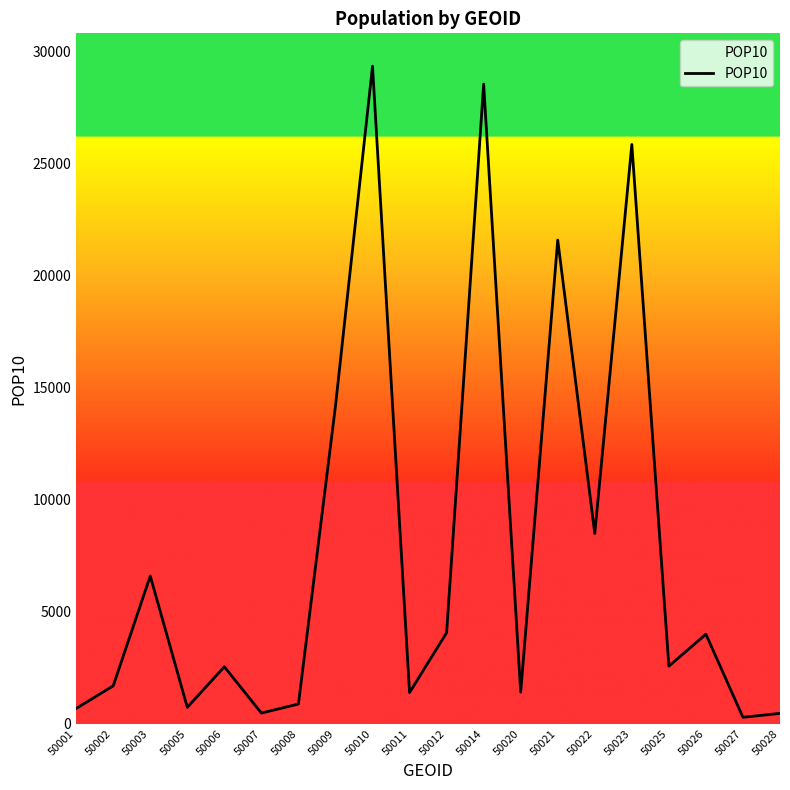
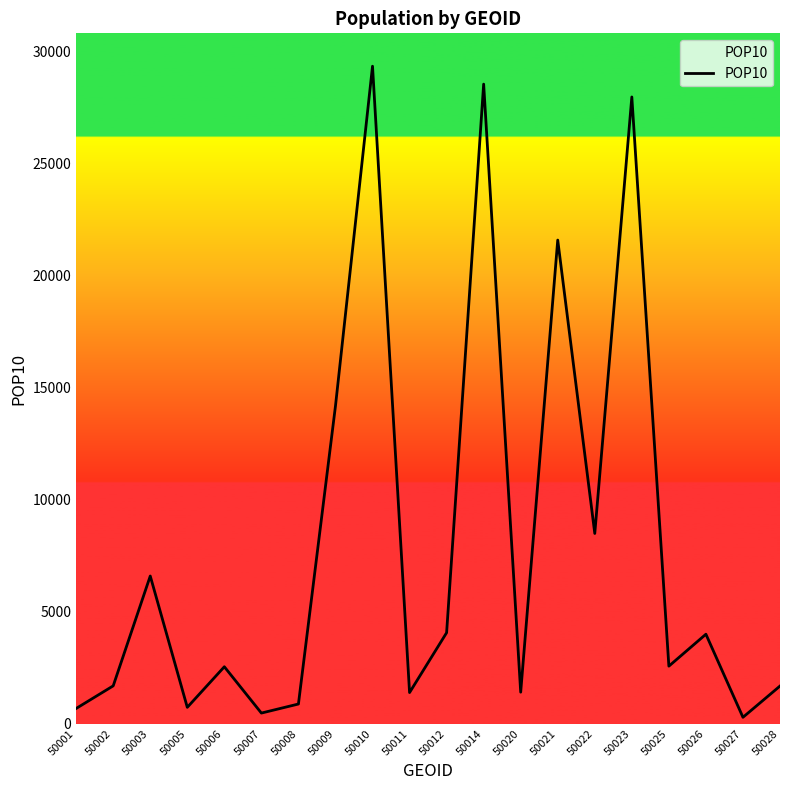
  {
    "50001": 700,
    "50002": 1700,
    "50003": 6600,
    "50005": 700,
    "50006": 2500,
    "50007": 500,
    "50008": 900,
    "50009": 14200,
    "50010": 29400,
    "50011": 1400,
    "50012": 4100,
    "50014": 28600,
    "50020": 1400,
    "50021": 21600,
    "50022": 8500,
-   "50023": 25900,
+   "50023": 28000,
    "50025": 2600,
    "50026": 4000,
    "50027": 300,
-   "50028": 500
+   "50028": 1700
  }
